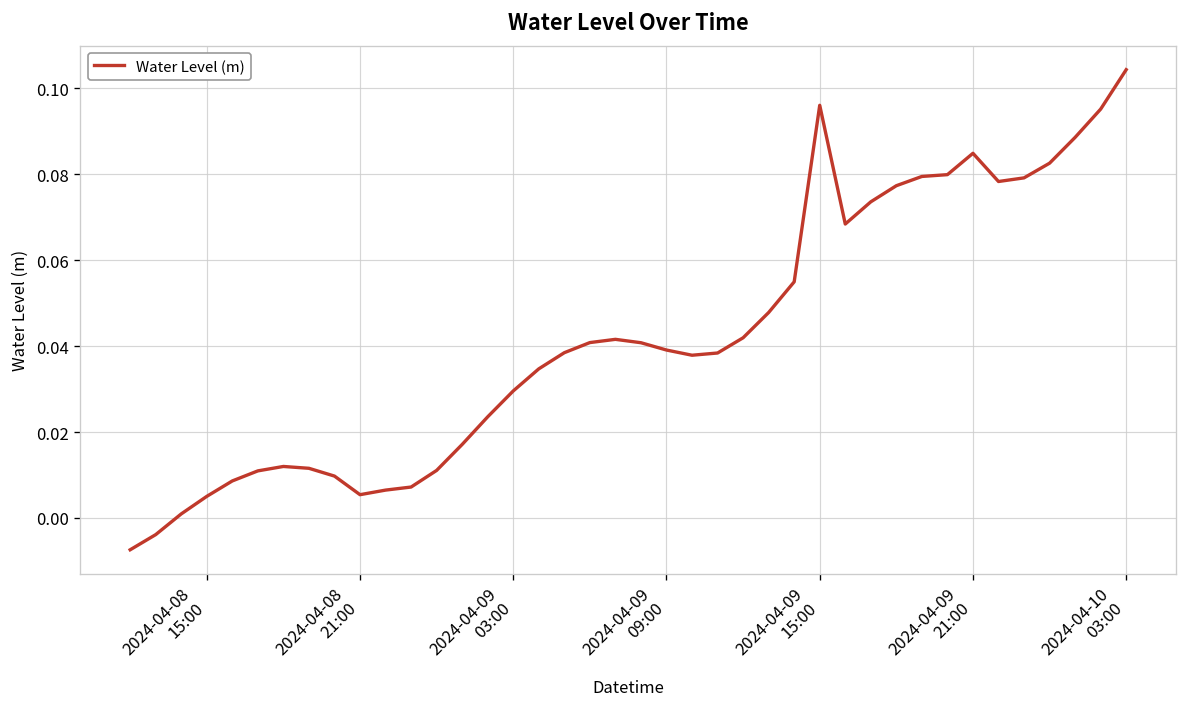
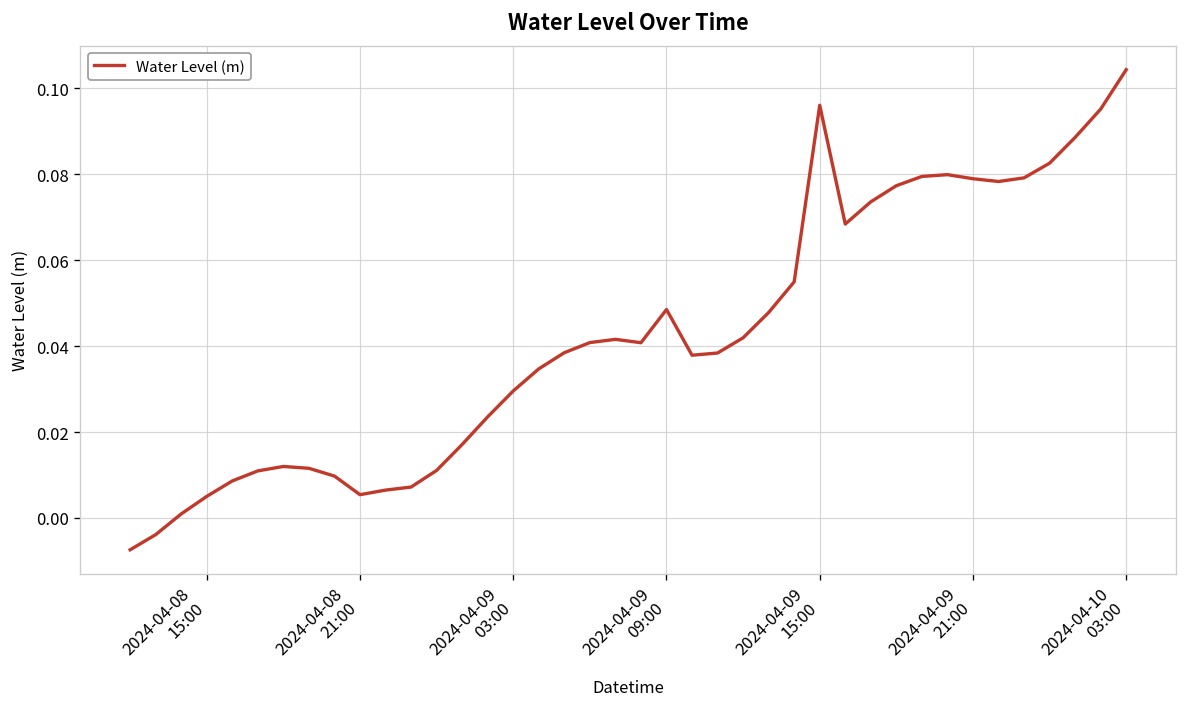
  {
    "2024-04-08 15:00": 0.005,
    "2024-04-08 21:00": 0.005,
    "2024-04-09 03:00": 0.030,
-   "2024-04-09 09:00": 0.039,
+   "2024-04-09 09:00": 0.049,
    "2024-04-09 15:00": 0.096,
-   "2024-04-09 21:00": 0.085,
+   "2024-04-09 21:00": 0.079,
    "2024-04-10 03:00": 0.104
  }
